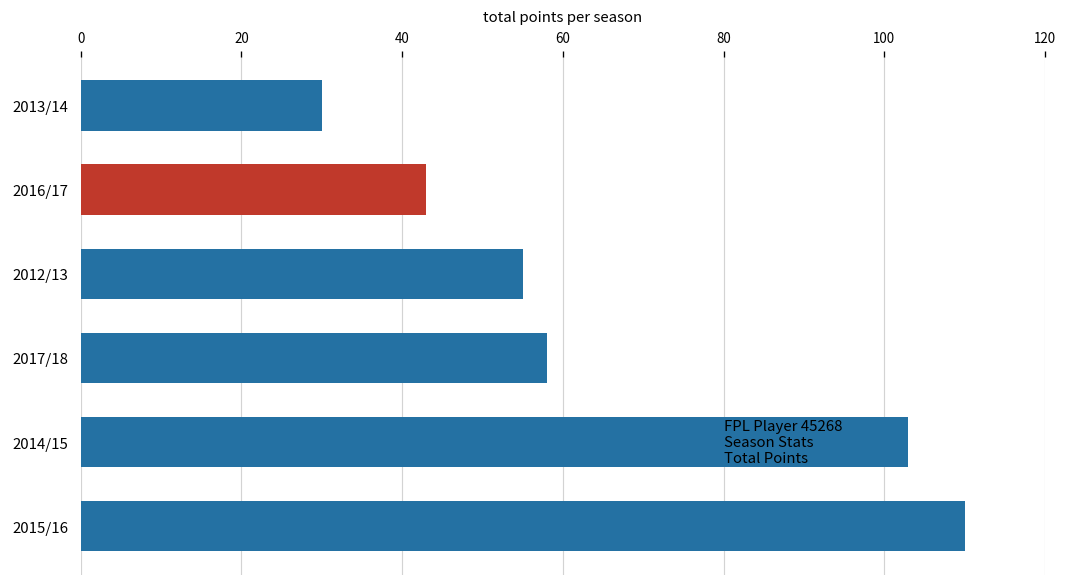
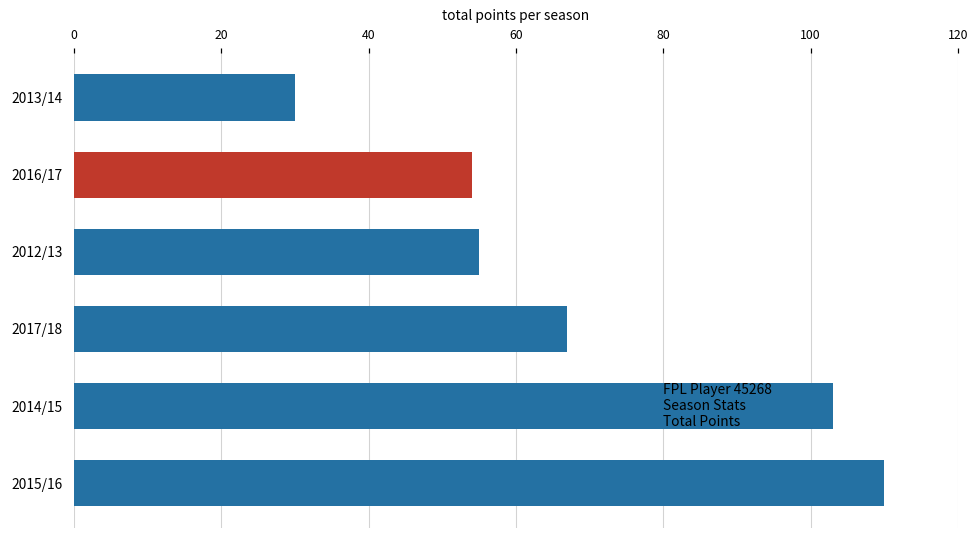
  {
    "2013/14": 30,
-   "2016/17": 43,
+   "2016/17": 54,
    "2012/13": 55,
-   "2017/18": 58,
+   "2017/18": 67,
    "2015/16": 110
  }
